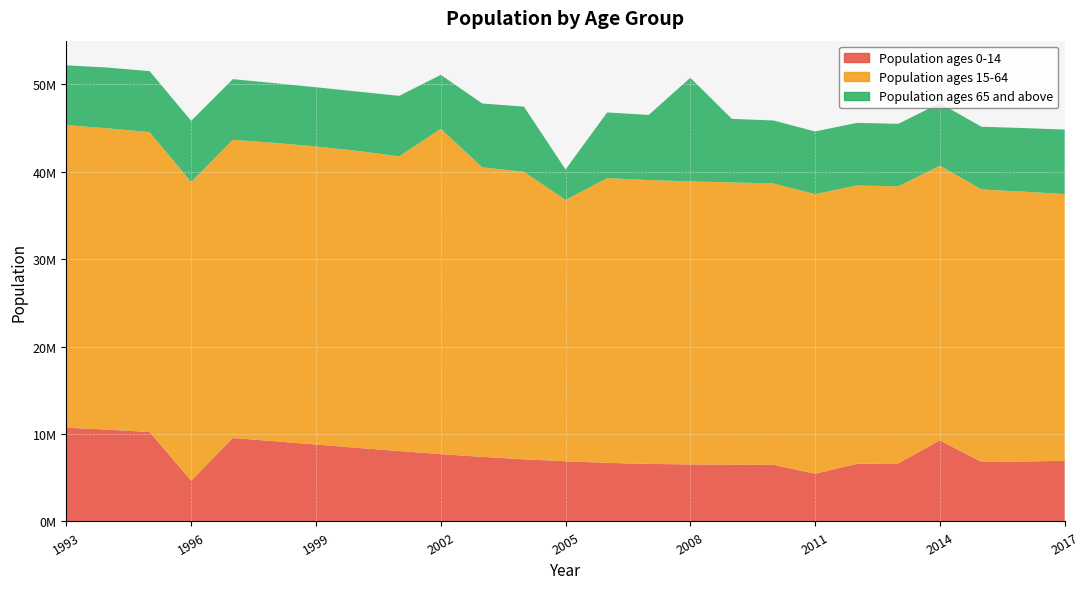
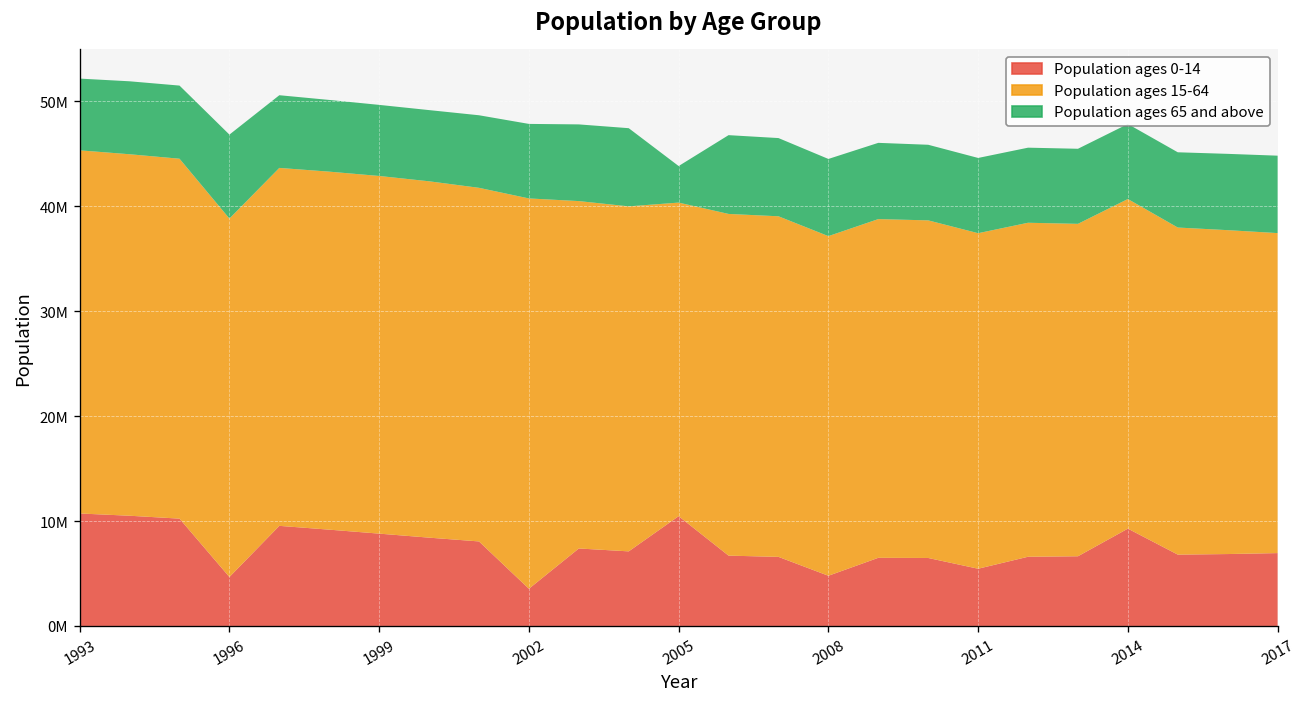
  {
    "Population ages 0-14": {
      "1993": 11000000,
      "1996": 5000000,
      "1999": 9000000,
-     "2002": 8000000,
-     "2005": 7000000,
-     "2008": 7000000,
+     "2002": 4000000,
+     "2005": 10000000,
+     "2008": 5000000,
      "2011": 5000000,
      "2014": 9000000,
      "2017": 7000000
    },
    "Population ages 15-64": {
      "1993": 35000000,
      "1996": 34000000,
      "1999": 34000000,
      "2002": 37000000,
      "2005": 30000000,
      "2008": 32000000,
      "2011": 32000000,
      "2014": 31000000,
      "2017": 31000000
    },
    "Population ages 65 and above": {
      "1993": 7000000,
-     "1996": 7000000,
+     "1996": 8000000,
      "1999": 7000000,
-     "2002": 6000000,
+     "2002": 7000000,
      "2005": 3000000,
-     "2008": 12000000,
+     "2008": 7000000,
      "2011": 7000000,
      "2017": 7000000
    }
  }
